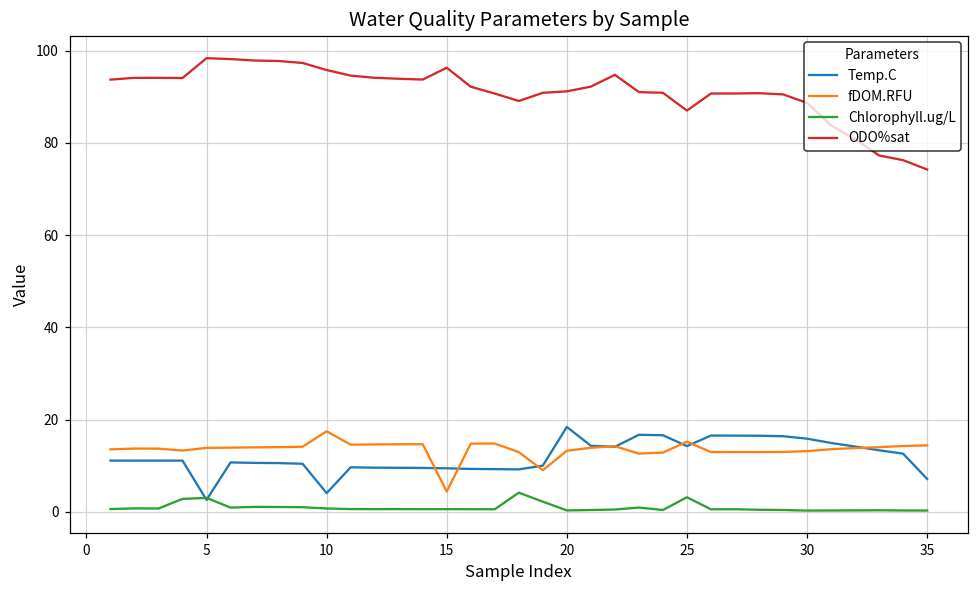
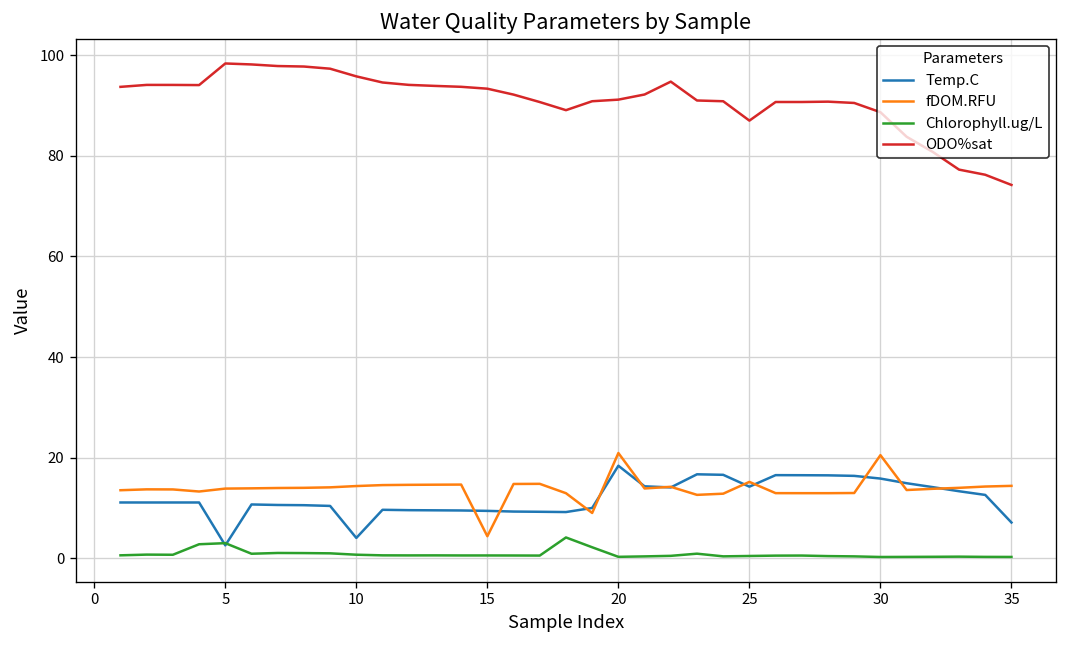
  {
    "Temp.C": {
      "10": 4,
      "15": 9,
      "20": 18,
      "25": 14,
      "30": 16,
      "35": 7
    },
    "fDOM.RFU": {
      "5": 14,
-     "10": 17,
+     "10": 14,
      "15": 4,
-     "20": 13,
+     "20": 21,
      "25": 15,
-     "30": 13,
+     "30": 21,
      "35": 14
    },
    "Chlorophyll.ug/L": {
      "10": 1,
      "15": 1,
      "20": 0,
-     "25": 3,
+     "25": 0,
      "30": 0,
      "35": 0
    },
    "ODO%sat": {
      "5": 98,
      "10": 96,
-     "15": 96,
+     "15": 93,
      "20": 91,
      "25": 87,
      "35": 74
    }
  }
